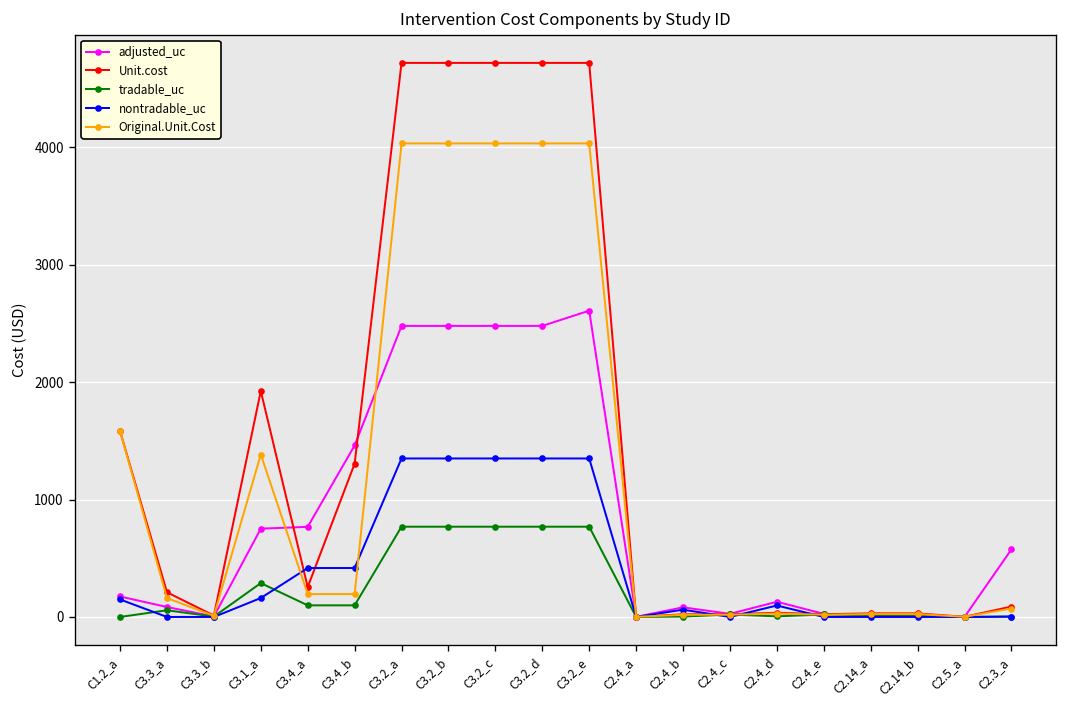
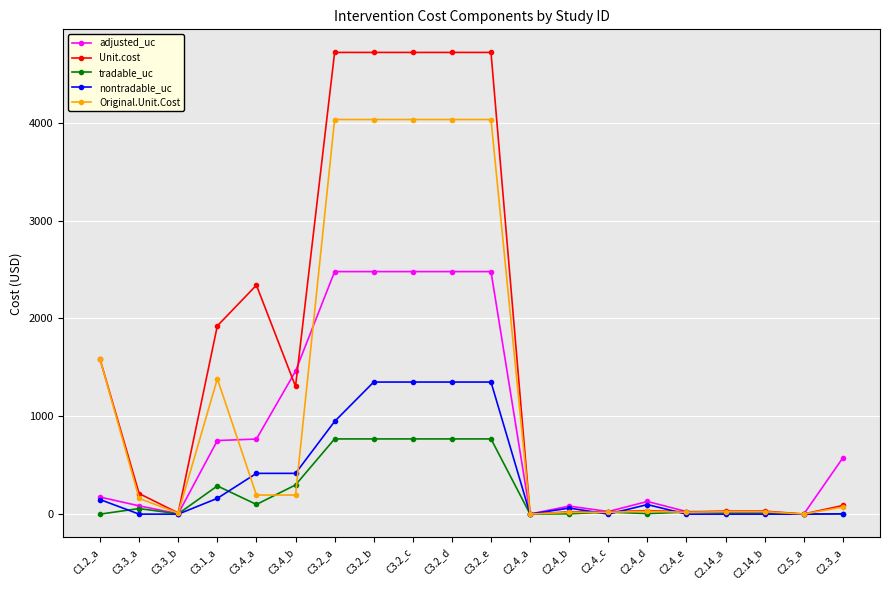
  {
    "adjusted_uc": {
      "C3.3_a": 100,
      "C3.1_a": 800,
      "C3.4_a": 800,
      "C3.4_b": 1500,
      "C3.2_a": 2500,
      "C3.2_b": 2500,
      "C3.2_c": 2500,
      "C3.2_d": 2500,
-     "C3.2_e": 2600,
+     "C3.2_e": 2500,
      "C2.4_d": 100,
      "C2.3_a": 600
    },
    "Unit.cost": {
      "C3.3_a": 200,
      "C3.1_a": 1900,
-     "C3.4_a": 300,
+     "C3.4_a": 2300,
      "C3.4_b": 1300,
      "C3.2_a": 4700,
      "C3.2_b": 4700,
      "C3.2_c": 4700,
      "C3.2_d": 4700,
      "C3.2_e": 4700
    },
    "tradable_uc": {
      "C1.2_a": 0,
      "C3.3_a": 100,
      "C3.1_a": 300,
      "C3.4_a": 100,
-     "C3.4_b": 100,
+     "C3.4_b": 300,
      "C3.2_a": 800,
      "C3.2_b": 800,
      "C3.2_c": 800,
      "C3.2_d": 800,
      "C3.2_e": 800
    },
    "nontradable_uc": {
      "C3.3_a": 0,
      "C3.1_a": 200,
      "C3.4_a": 400,
      "C3.4_b": 400,
-     "C3.2_a": 1400,
+     "C3.2_a": 900,
      "C3.2_b": 1400,
      "C3.2_c": 1400,
      "C3.2_d": 1400,
      "C3.2_e": 1400,
      "C2.4_d": 100
    },
    "Original.Unit.Cost": {
      "C3.3_a": 200,
      "C3.1_a": 1400,
      "C3.4_a": 200,
      "C3.4_b": 200,
      "C3.2_a": 4000,
      "C3.2_b": 4000,
      "C3.2_c": 4000,
      "C3.2_d": 4000,
      "C3.2_e": 4000
    }
  }
